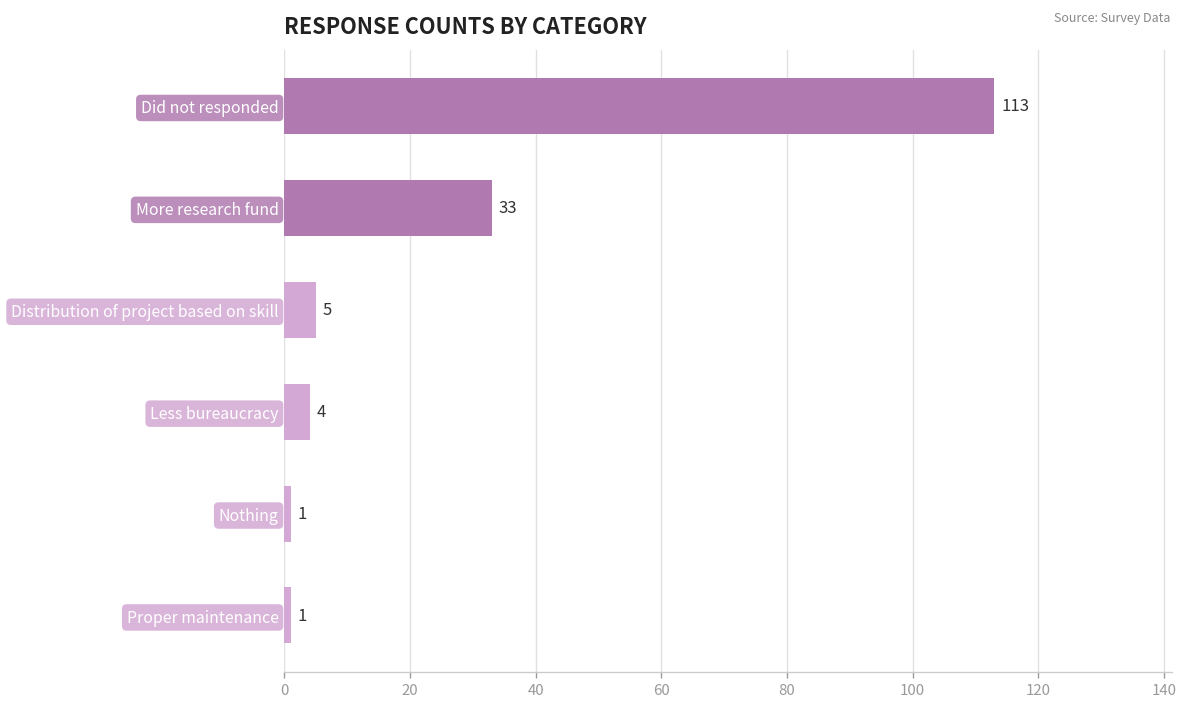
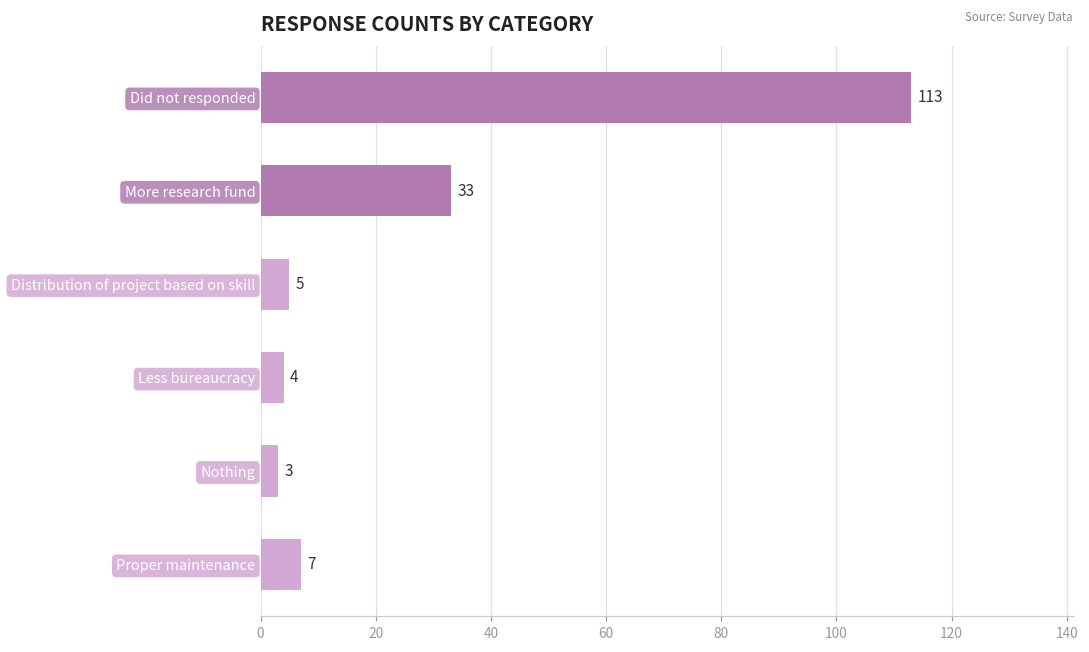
  {
    "Did not responded": 113,
    "More research fund": 33,
    "Distribution of project based on skill": 5,
    "Less bureaucracy": 4,
-   "Nothing": 1,
-   "Proper maintenance": 1
+   "Nothing": 3,
+   "Proper maintenance": 7
  }
